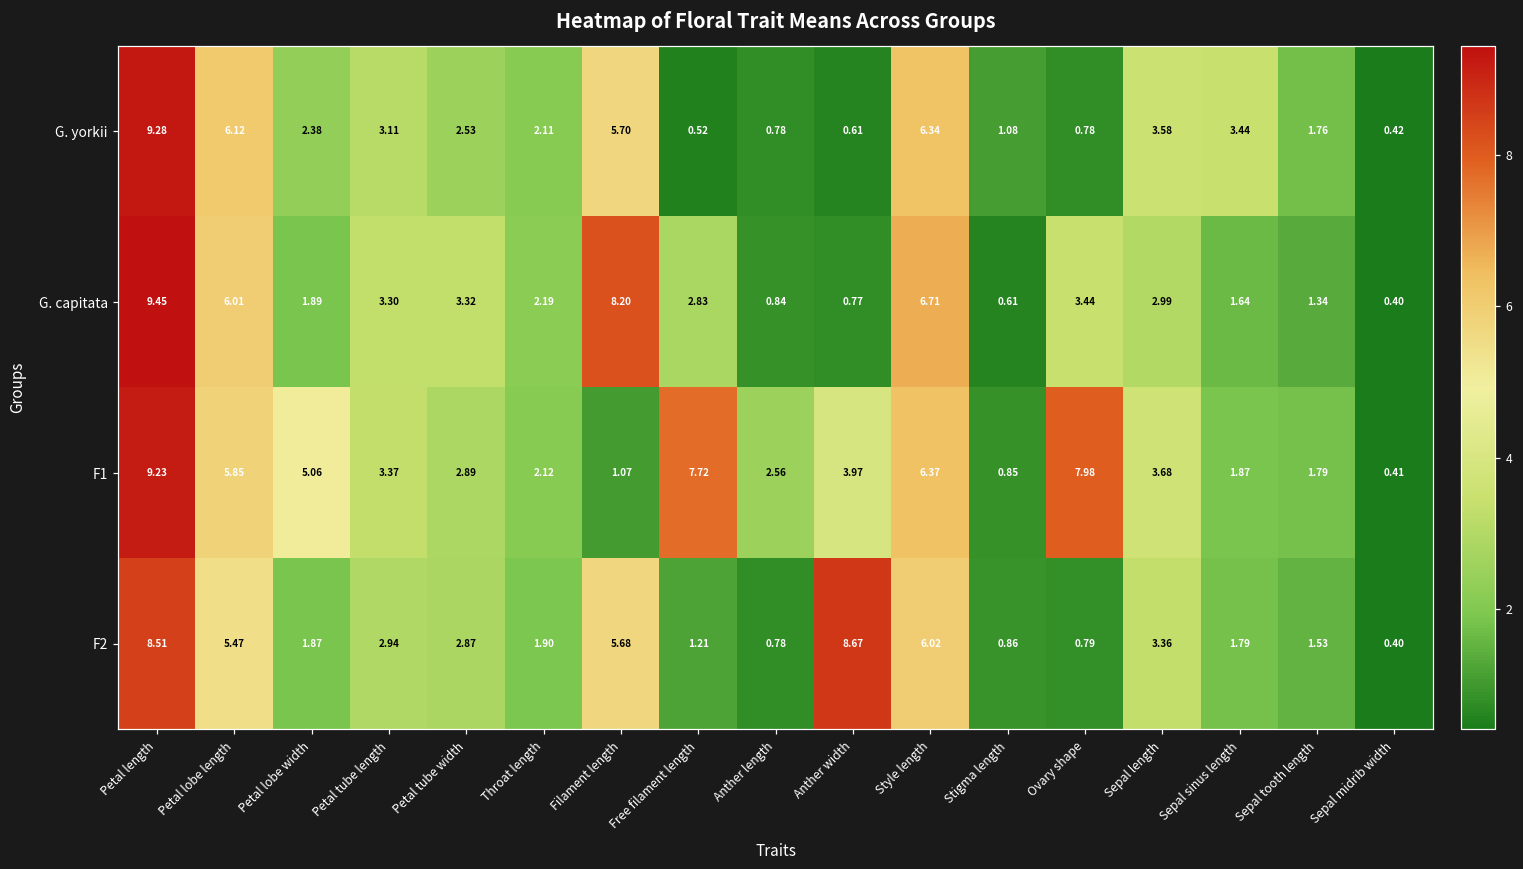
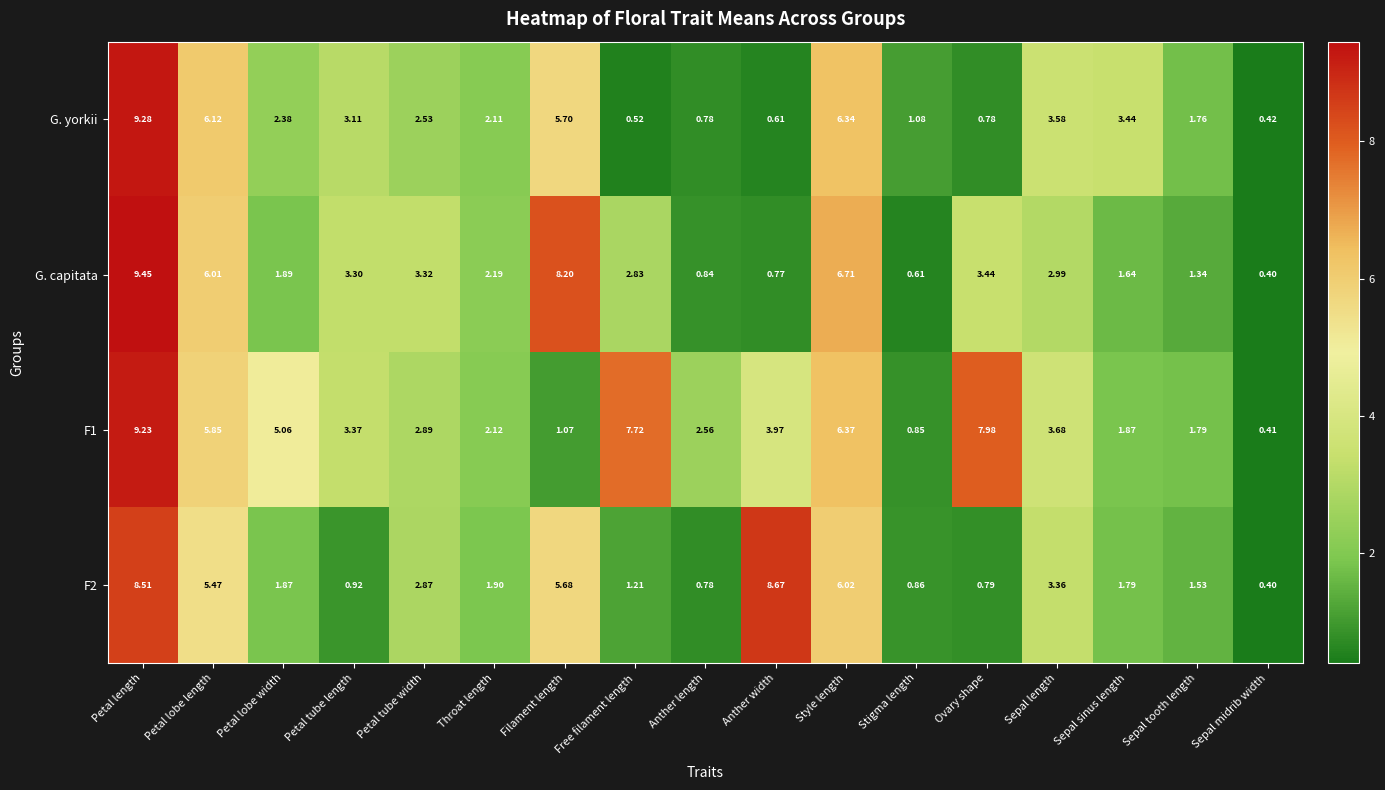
  {
    "G. yorkii": {
      "Petal length": 9.28,
      "Petal lobe length": 6.12,
      "Petal lobe width": 2.38,
      "Petal tube length": 3.11,
      "Petal tube width": 2.53,
      "Throat length": 2.11,
      "Filament length": 5.70,
      "Free filament length": 0.52,
      "Anther length": 0.78,
      "Anther width": 0.61,
      "Style length": 6.34,
      "Stigma length": 1.08,
      "Ovary shape": 0.78,
      "Sepal length": 3.58,
      "Sepal sinus length": 3.44,
      "Sepal tooth length": 1.76,
      "Sepal midrib width": 0.42
    },
    "G. capitata": {
      "Petal length": 9.45,
      "Petal lobe length": 6.01,
      "Petal lobe width": 1.89,
      "Petal tube length": 3.30,
      "Petal tube width": 3.32,
      "Throat length": 2.19,
      "Filament length": 8.20,
      "Free filament length": 2.83,
      "Anther length": 0.84,
      "Anther width": 0.77,
      "Style length": 6.71,
      "Stigma length": 0.61,
      "Ovary shape": 3.44,
      "Sepal length": 2.99,
      "Sepal sinus length": 1.64,
      "Sepal tooth length": 1.34,
      "Sepal midrib width": 0.40
    },
    "F1": {
      "Petal length": 9.23,
      "Petal lobe length": 5.85,
      "Petal lobe width": 5.06,
      "Petal tube length": 3.37,
      "Petal tube width": 2.89,
      "Throat length": 2.12,
      "Filament length": 1.07,
      "Free filament length": 7.72,
      "Anther length": 2.56,
      "Anther width": 3.97,
      "Style length": 6.37,
      "Stigma length": 0.85,
      "Ovary shape": 7.98,
      "Sepal length": 3.68,
      "Sepal sinus length": 1.87,
      "Sepal tooth length": 1.79,
      "Sepal midrib width": 0.41
    },
    "F2": {
      "Petal length": 8.51,
      "Petal lobe length": 5.47,
      "Petal lobe width": 1.87,
-     "Petal tube length": 2.94,
+     "Petal tube length": 0.92,
      "Petal tube width": 2.87,
      "Throat length": 1.90,
      "Filament length": 5.68,
      "Free filament length": 1.21,
      "Anther length": 0.78,
      "Anther width": 8.67,
      "Style length": 6.02,
      "Stigma length": 0.86,
      "Ovary shape": 0.79,
      "Sepal length": 3.36,
      "Sepal sinus length": 1.79,
      "Sepal tooth length": 1.53,
      "Sepal midrib width": 0.40
    }
  }
